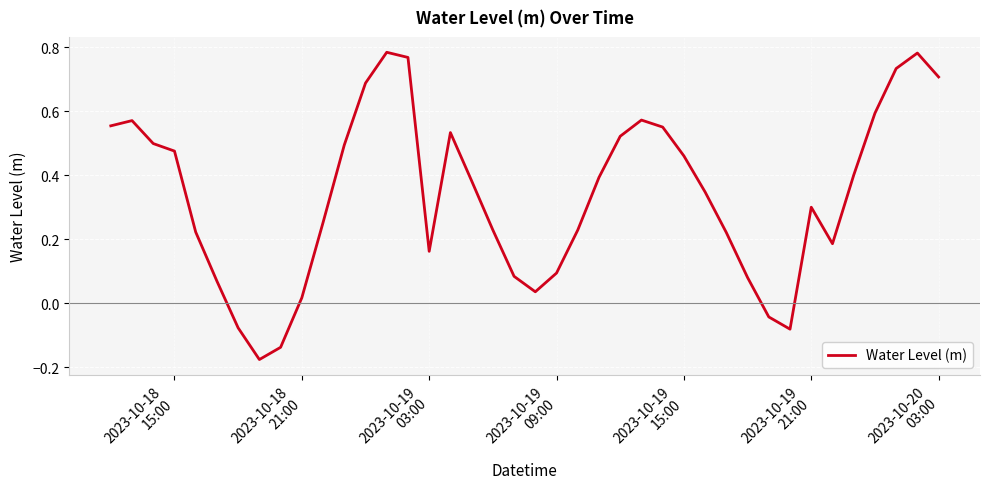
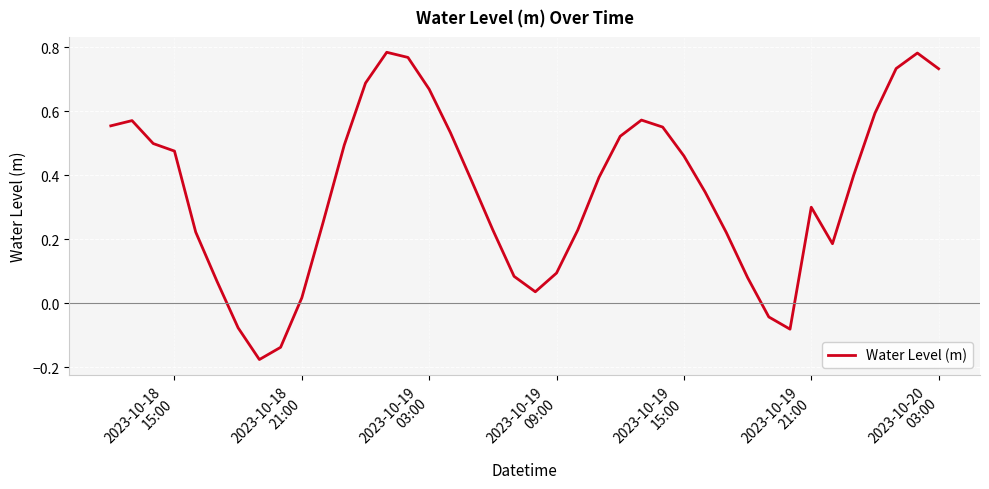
  {
    "2023-10-18 15:00": 0.48,
    "2023-10-18 21:00": 0.02,
-   "2023-10-19 03:00": 0.16,
+   "2023-10-19 03:00": 0.67,
    "2023-10-19 09:00": 0.09,
    "2023-10-19 15:00": 0.46,
    "2023-10-19 21:00": 0.30,
-   "2023-10-20 03:00": 0.71
+   "2023-10-20 03:00": 0.73
  }
